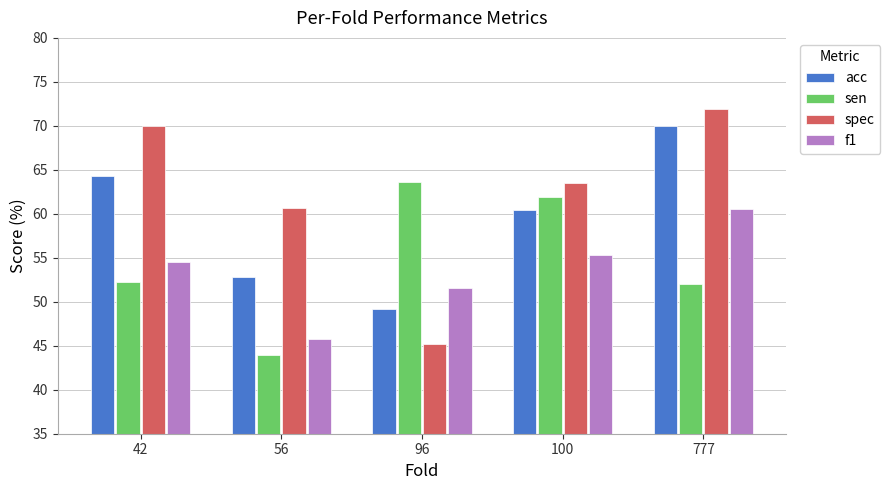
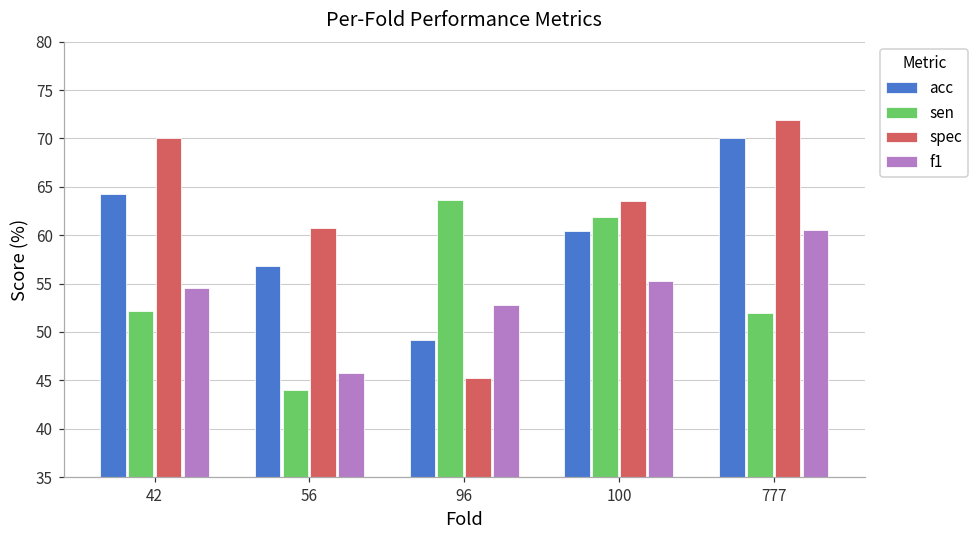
  {
    "acc": {
      "42": 64,
-     "56": 53,
+     "56": 57,
      "96": 49,
      "100": 60,
      "777": 70
    },
    "sen": {
      "42": 52,
      "56": 44,
      "96": 64,
      "100": 62,
      "777": 52
    },
    "spec": {
      "42": 70,
      "56": 61,
      "96": 45,
      "100": 64,
      "777": 72
    },
    "f1": {
      "42": 55,
      "56": 46,
-     "96": 52,
+     "96": 53,
      "100": 55,
      "777": 61
    }
  }
